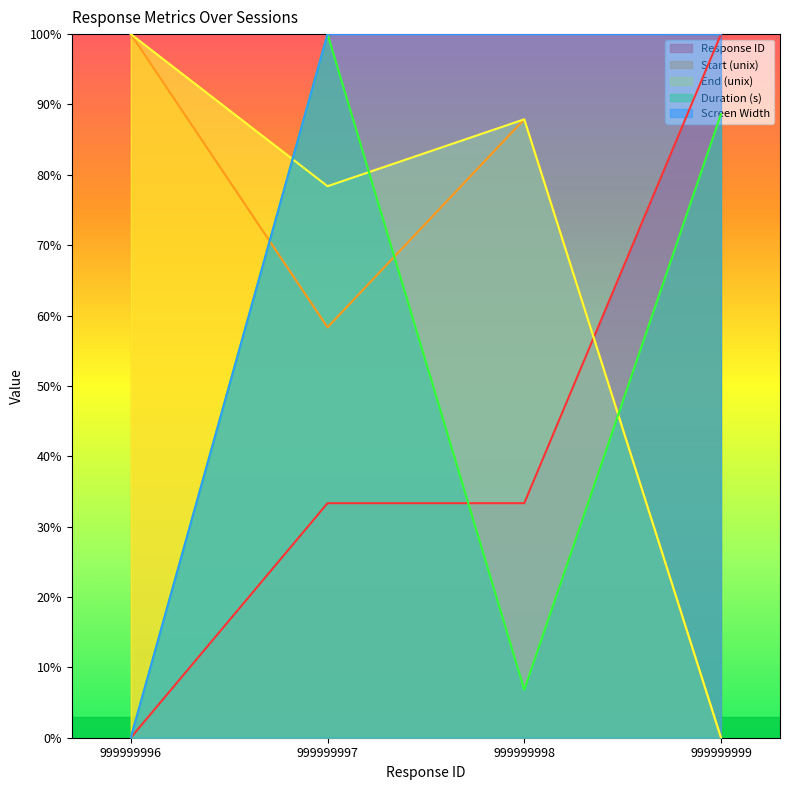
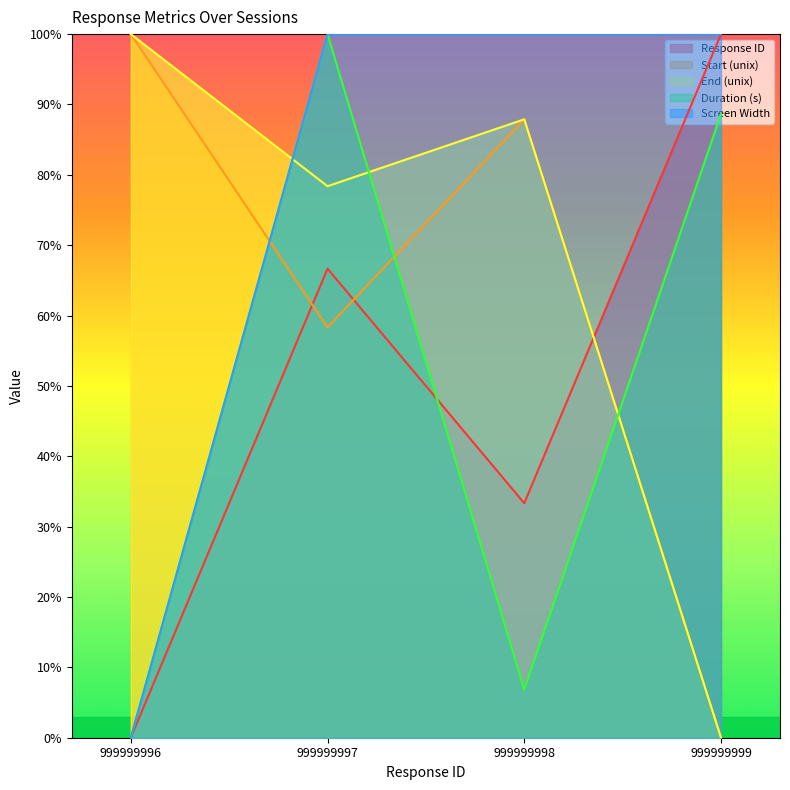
  {
    "Response ID": {
-     "999999997": "33%",
+     "999999997": "67%",
      "999999998": "33%"
    },
    "Start (unix)": {
      "999999997": "58%"
    },
    "End (unix)": {
      "999999997": "78%"
    },
    "Duration (s)": {
      "999999998": "7%"
    },
    "Screen Width": {
      "999999998": "100%"
    }
  }
